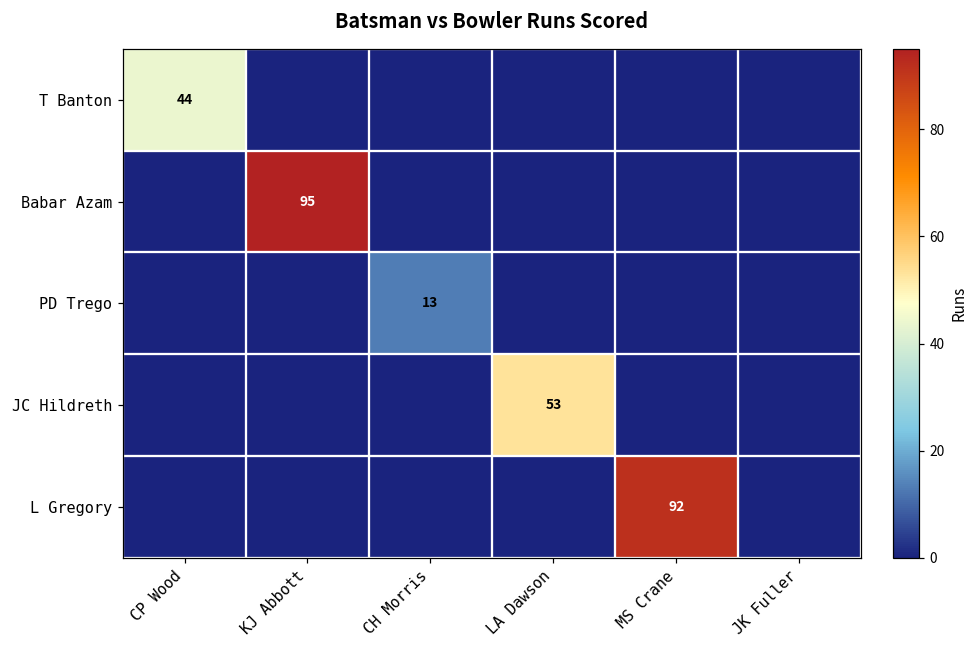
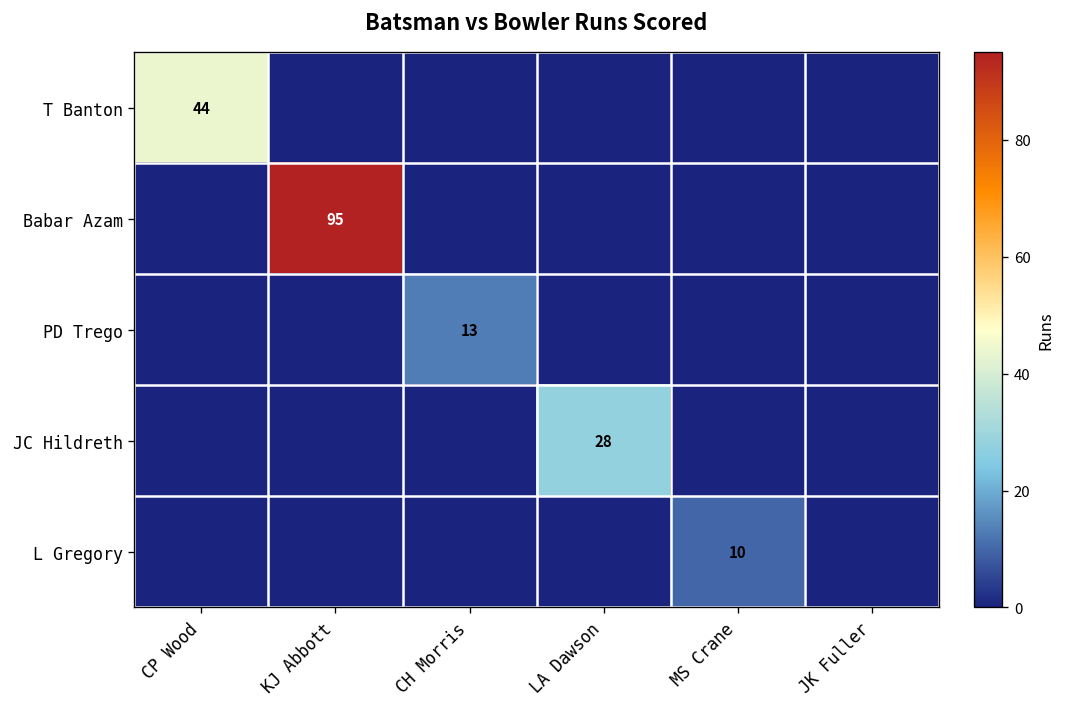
  {
    "T Banton": {
      "CP Wood": 44
    },
    "Babar Azam": {
      "KJ Abbott": 95
    },
    "PD Trego": {
      "CH Morris": 13
    },
    "JC Hildreth": {
-     "LA Dawson": 53
+     "LA Dawson": 28
    },
    "L Gregory": {
-     "MS Crane": 92
+     "MS Crane": 10
    }
  }
